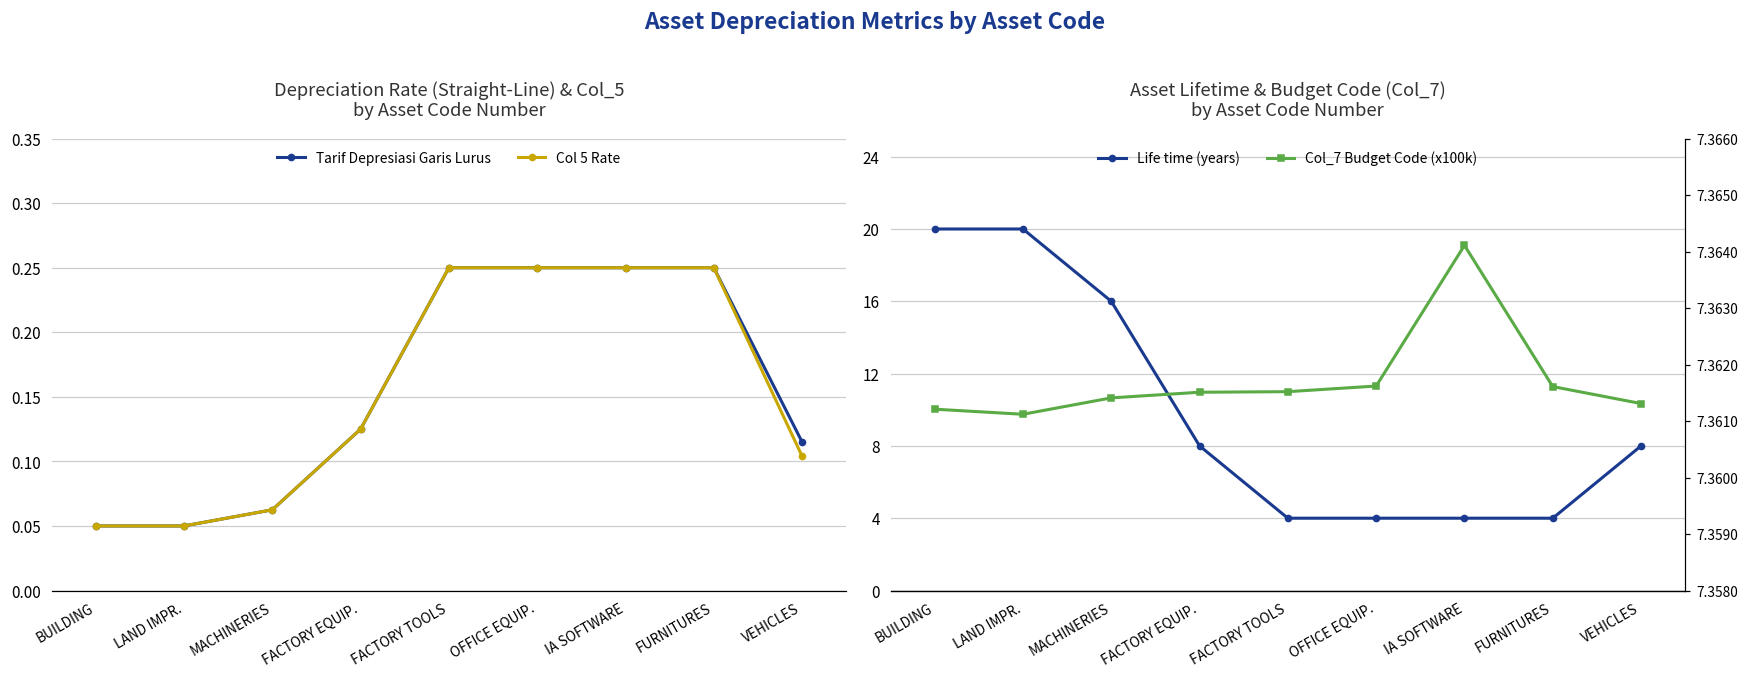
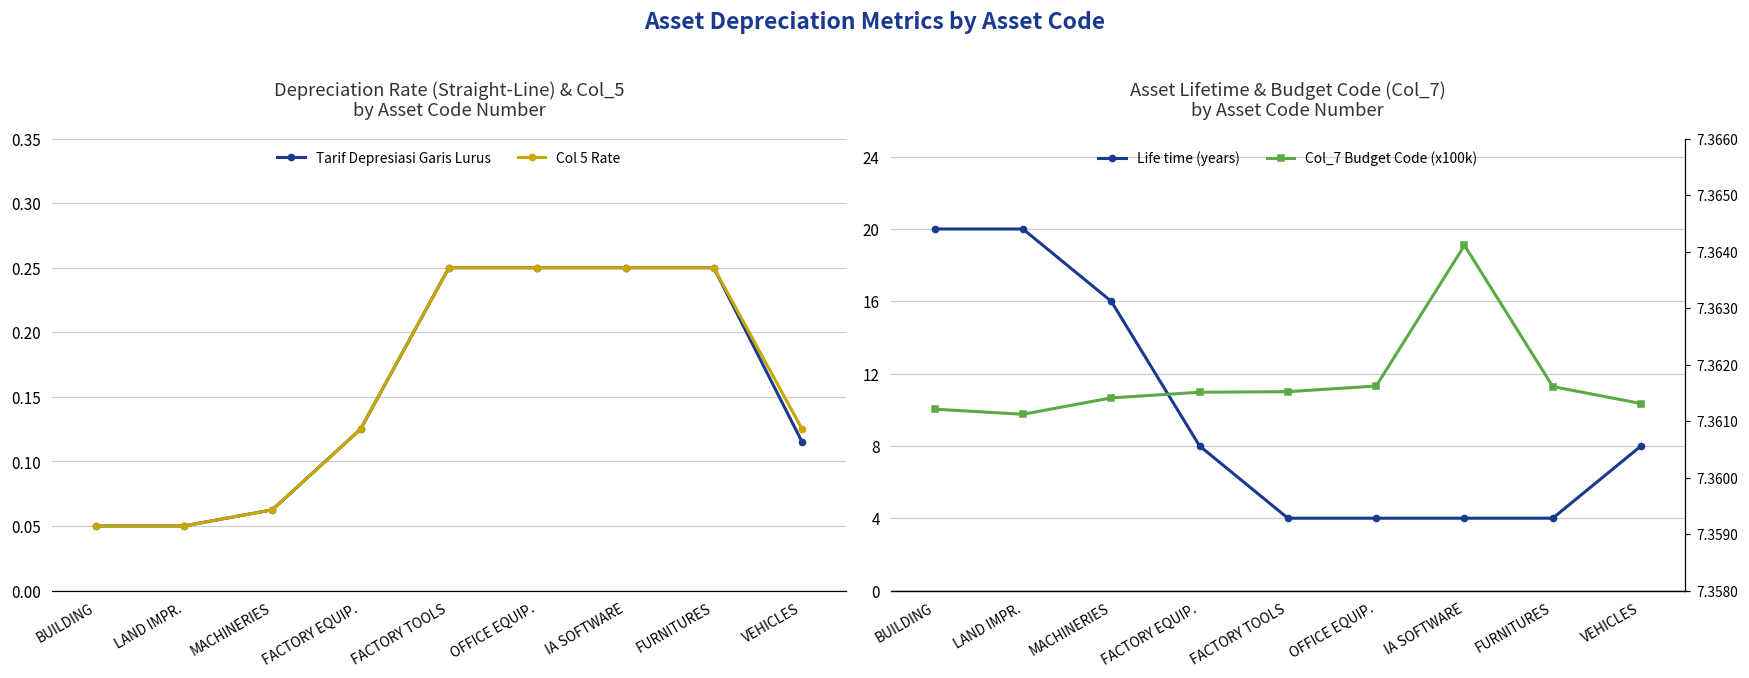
  {
    "Depreciation Rate (Straight-Line) & Col_5 by Asset Code Number": {
      "Tarif Depresiasi Garis Lurus": {
        "VEHICLES": 0.115
      },
      "Col 5 Rate": {
-       "VEHICLES": 0.104
+       "VEHICLES": 0.125
      }
    }
  }
